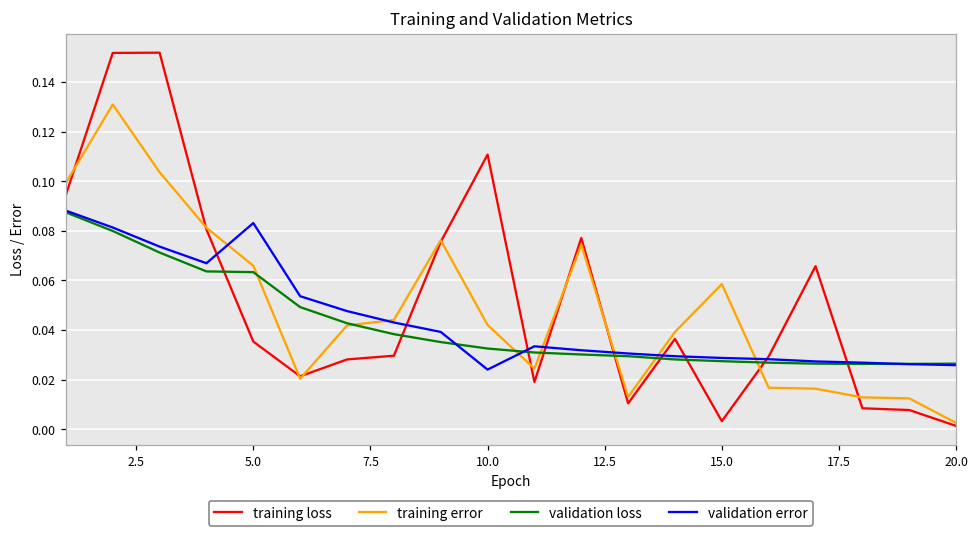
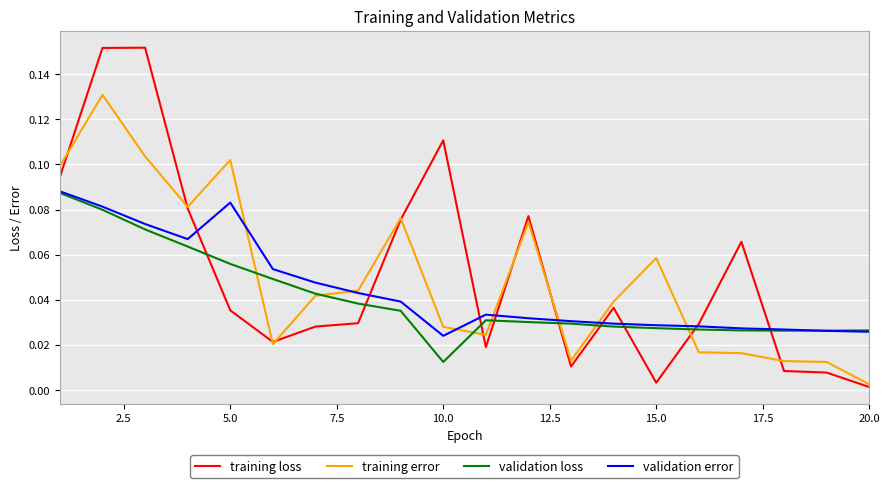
  {
    "training loss": {
      "5.0": 0.035,
      "10.0": 0.111,
      "15.0": 0.003,
      "20.0": 0.001
    },
    "training error": {
-     "5.0": 0.066,
-     "10.0": 0.042,
+     "5.0": 0.102,
+     "10.0": 0.028,
      "15.0": 0.059,
      "20.0": 0.003
    },
    "validation loss": {
-     "5.0": 0.063,
-     "10.0": 0.033,
+     "5.0": 0.056,
+     "10.0": 0.012,
      "15.0": 0.027
    },
    "validation error": {
      "5.0": 0.083,
      "10.0": 0.024,
      "15.0": 0.029
    }
  }
